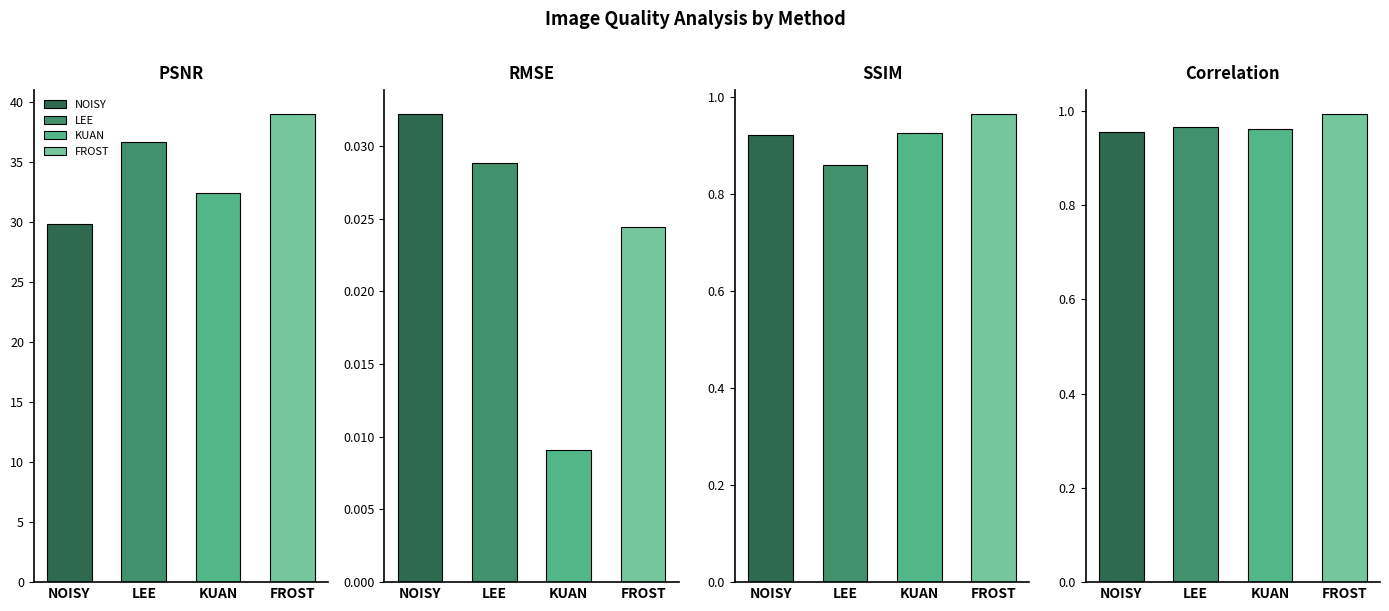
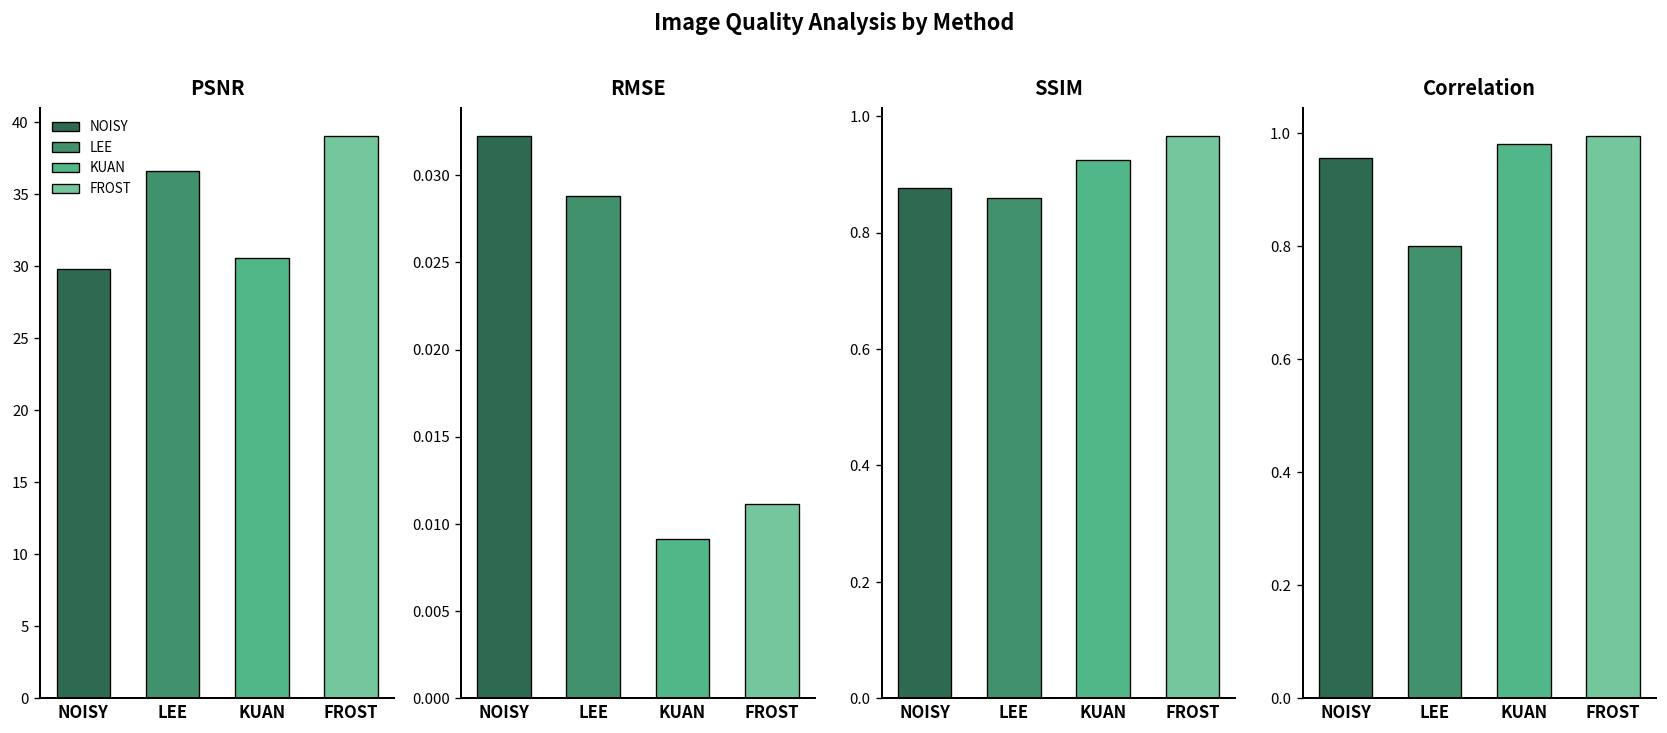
  {
    "PSNR": {
      "NOISY": 29.8,
      "LEE": 36.6,
-     "KUAN": 32.4,
+     "KUAN": 30.6,
      "FROST": 39.0
    },
    "RMSE": {
      "NOISY": 0.0322,
      "LEE": 0.0288,
      "KUAN": 0.0091,
-     "FROST": 0.0244
+     "FROST": 0.0112
    },
    "SSIM": {
-     "NOISY": 0.92,
+     "NOISY": 0.88,
      "LEE": 0.86,
      "KUAN": 0.93,
      "FROST": 0.97
    },
    "Correlation": {
      "NOISY": 0.96,
-     "LEE": 0.97,
-     "KUAN": 0.96,
+     "LEE": 0.80,
+     "KUAN": 0.98,
      "FROST": 0.99
    }
  }
